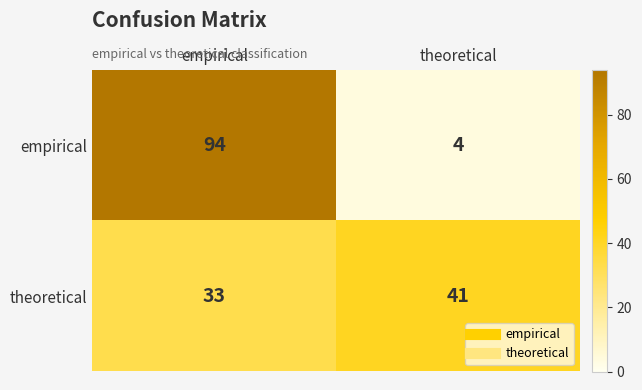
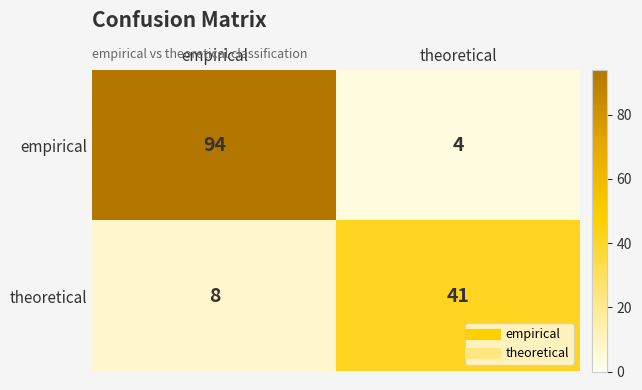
  {
    "empirical": {
      "empirical": 94,
      "theoretical": 4
    },
    "theoretical": {
-     "empirical": 33,
+     "empirical": 8,
      "theoretical": 41
    }
  }
